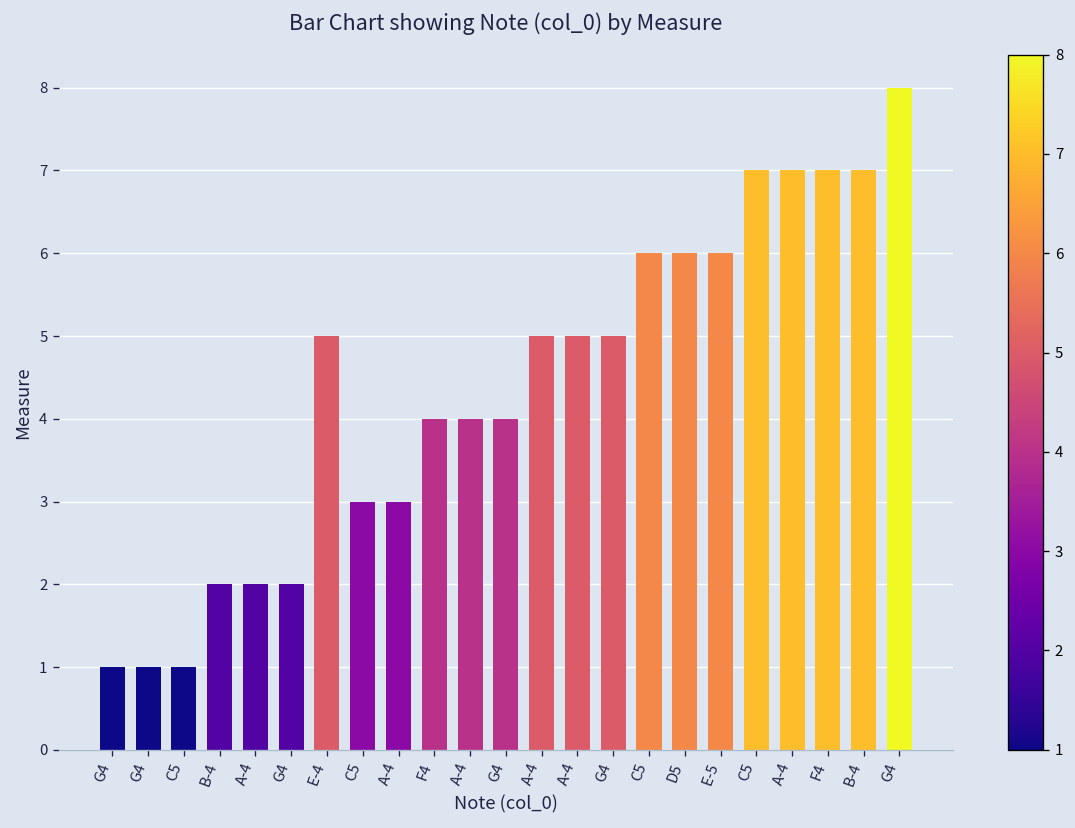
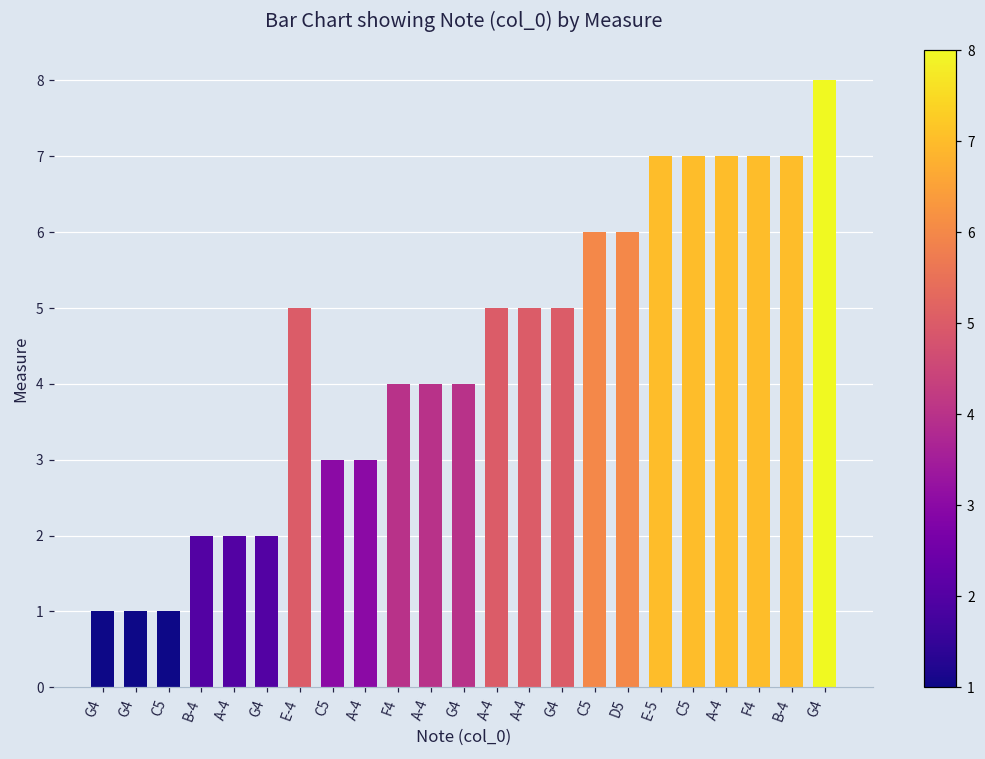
  {
    "E-4": 5,
    "D5": 6,
-   "E-5": 6
+   "E-5": 7
  }
